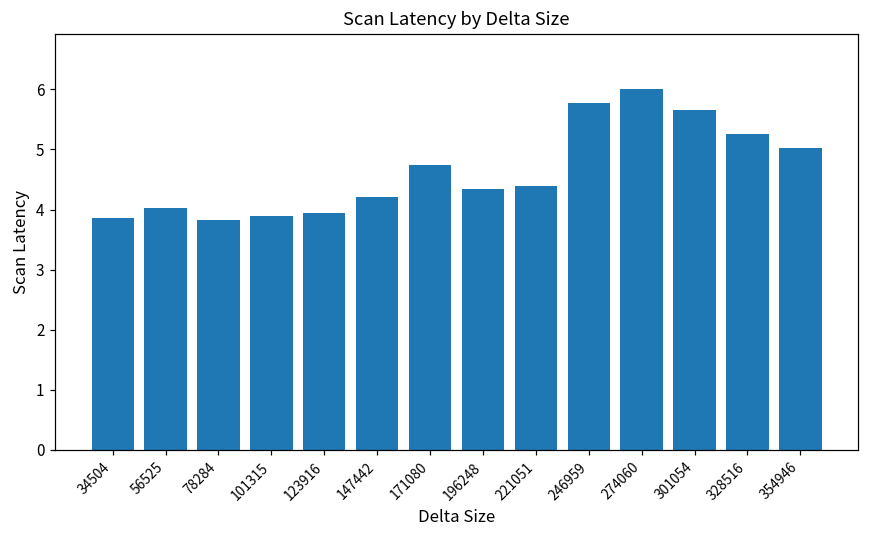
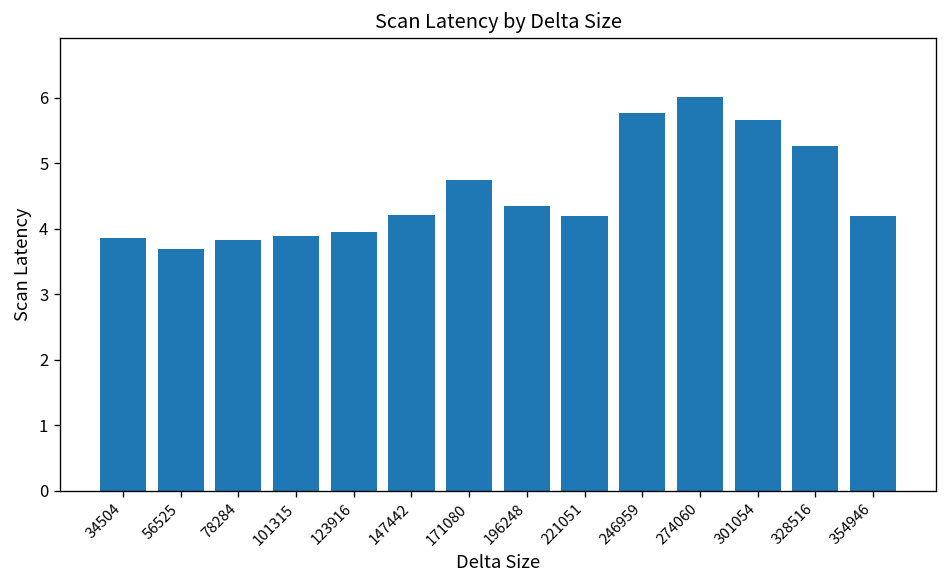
  {
    "34504": 3.9,
-   "56525": 4.0,
+   "56525": 3.7,
    "78284": 3.8,
    "101315": 3.9,
    "123916": 3.9,
    "147442": 4.2,
    "171080": 4.7,
    "196248": 4.3,
-   "221051": 4.4,
+   "221051": 4.2,
    "246959": 5.8,
    "274060": 6.0,
    "301054": 5.7,
    "328516": 5.3,
-   "354946": 5.0
+   "354946": 4.2
  }
